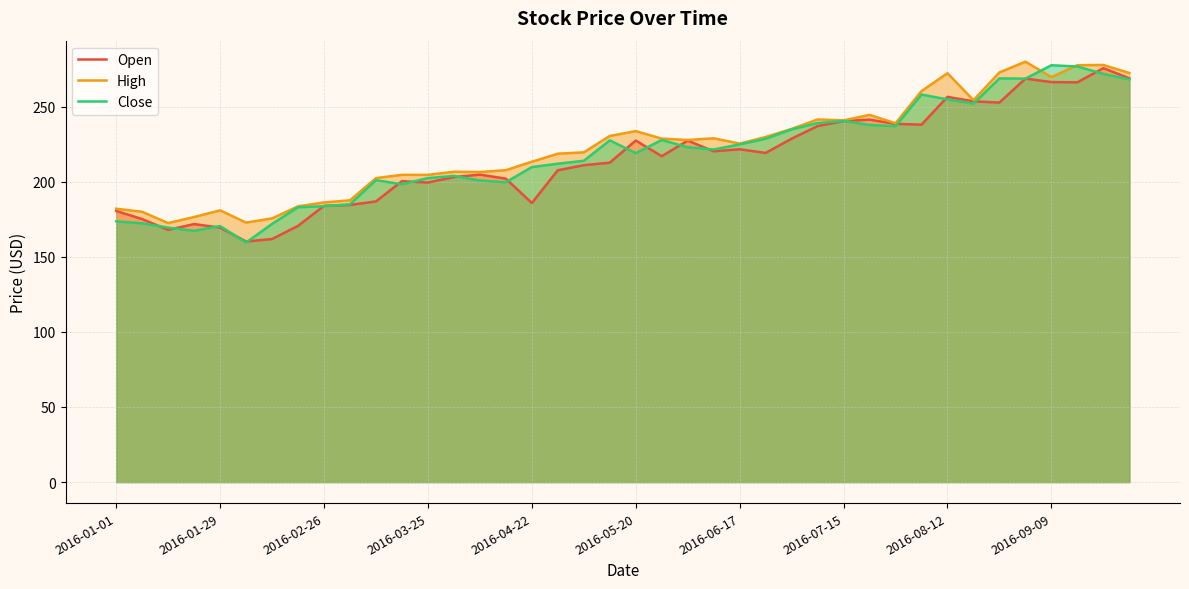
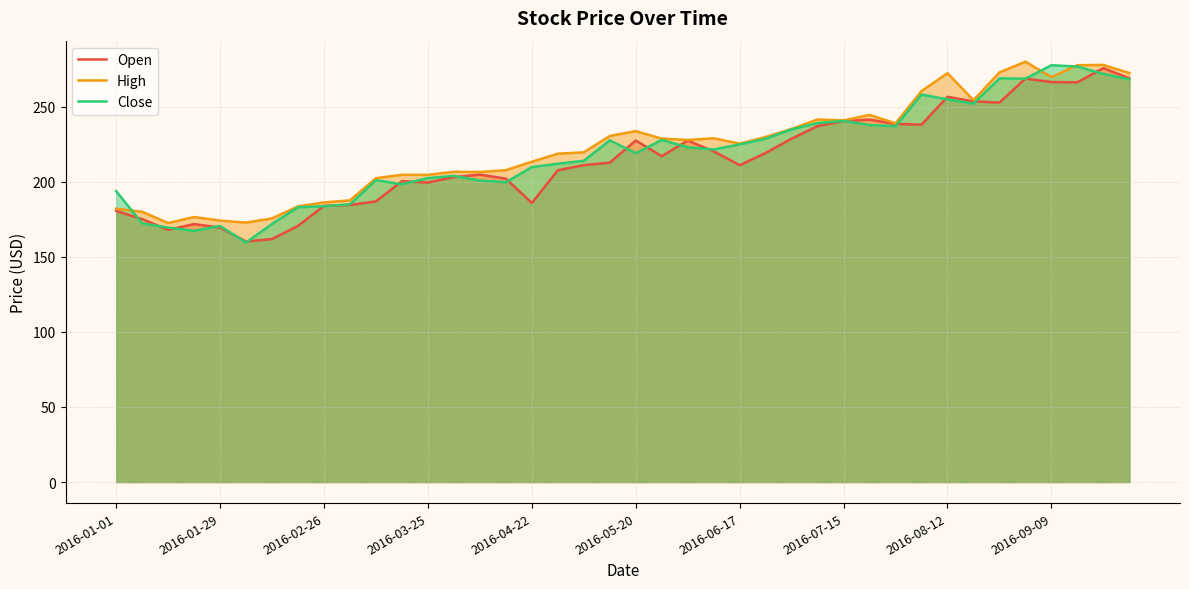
  {
    "Open": {
      "2016-03-25": 199,
      "2016-04-22": 186,
      "2016-05-20": 227,
-     "2016-06-17": 222,
+     "2016-06-17": 211,
      "2016-09-09": 266
    },
    "High": {
-     "2016-01-29": 181,
+     "2016-01-29": 174,
      "2016-02-26": 186,
      "2016-03-25": 205,
      "2016-04-22": 213,
      "2016-05-20": 234,
      "2016-08-12": 272,
      "2016-09-09": 270
    },
    "Close": {
-     "2016-01-01": 174,
+     "2016-01-01": 194,
      "2016-03-25": 202,
      "2016-04-22": 210,
      "2016-05-20": 219,
      "2016-09-09": 278
    }
  }
